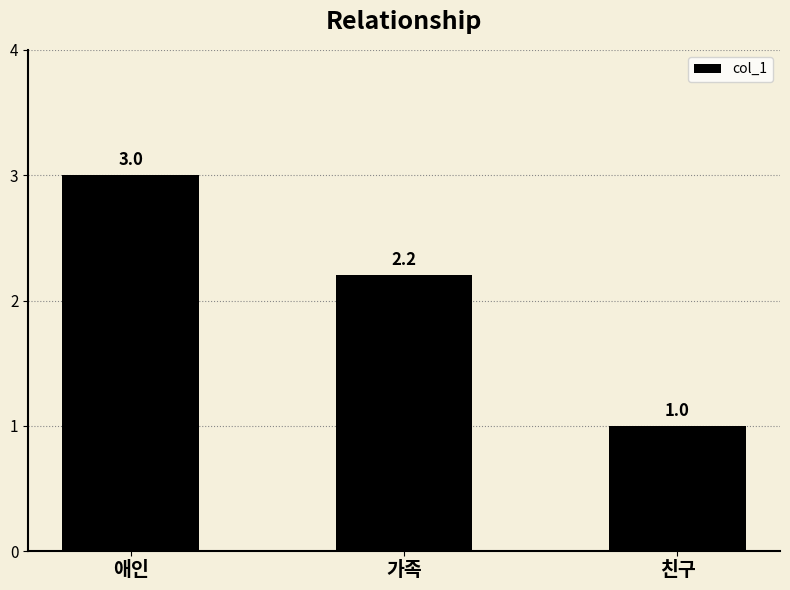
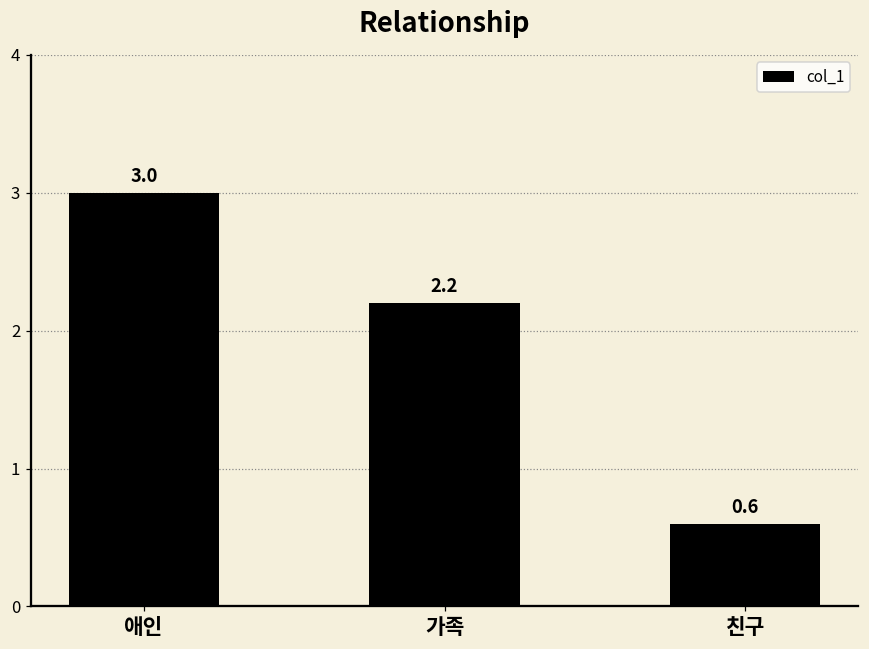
  {
    "애인": 3.0,
    "가족": 2.2,
-   "친구": 1.0
+   "친구": 0.6
  }
